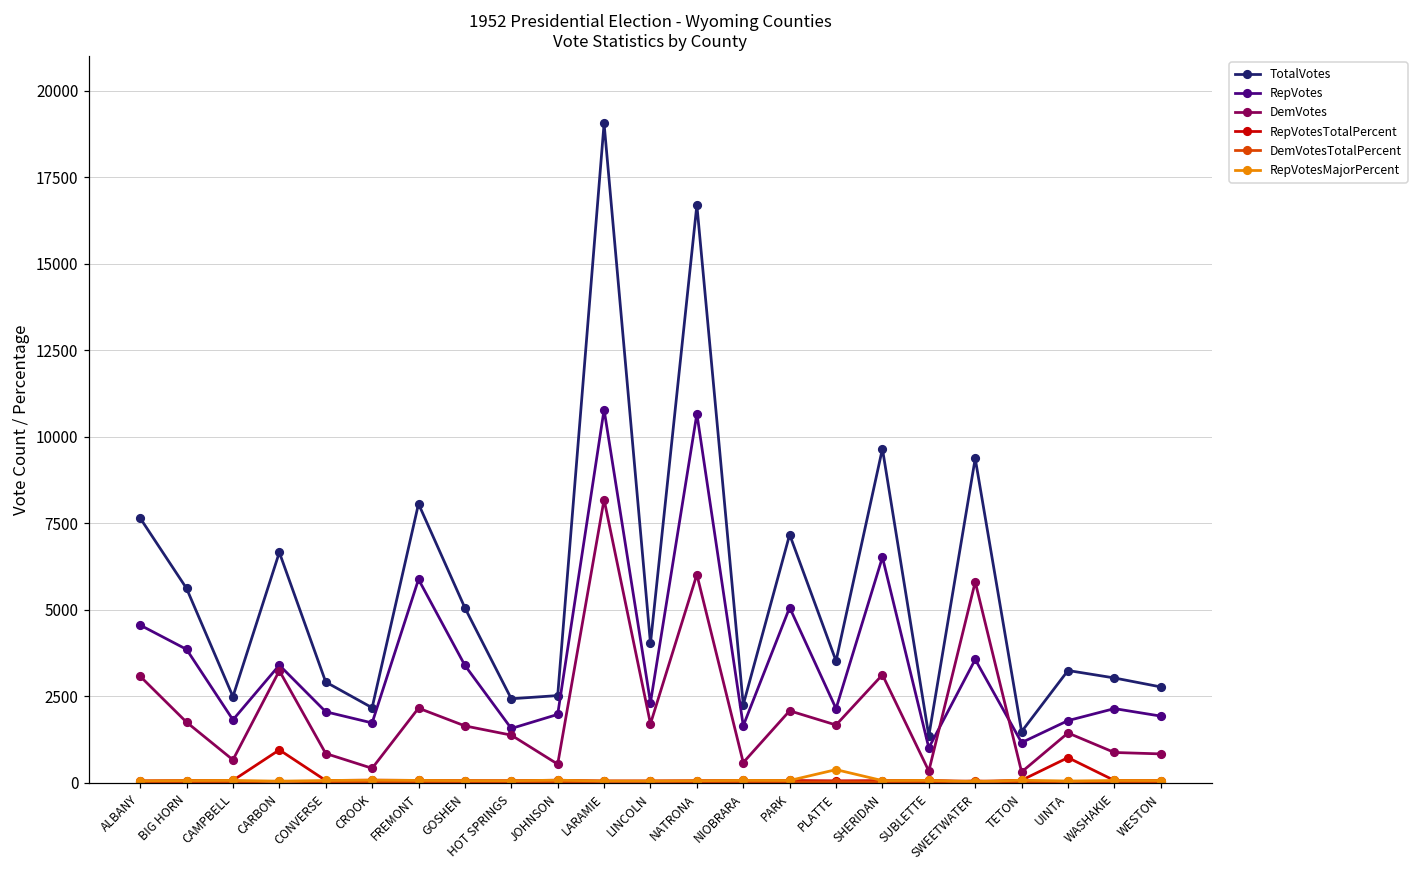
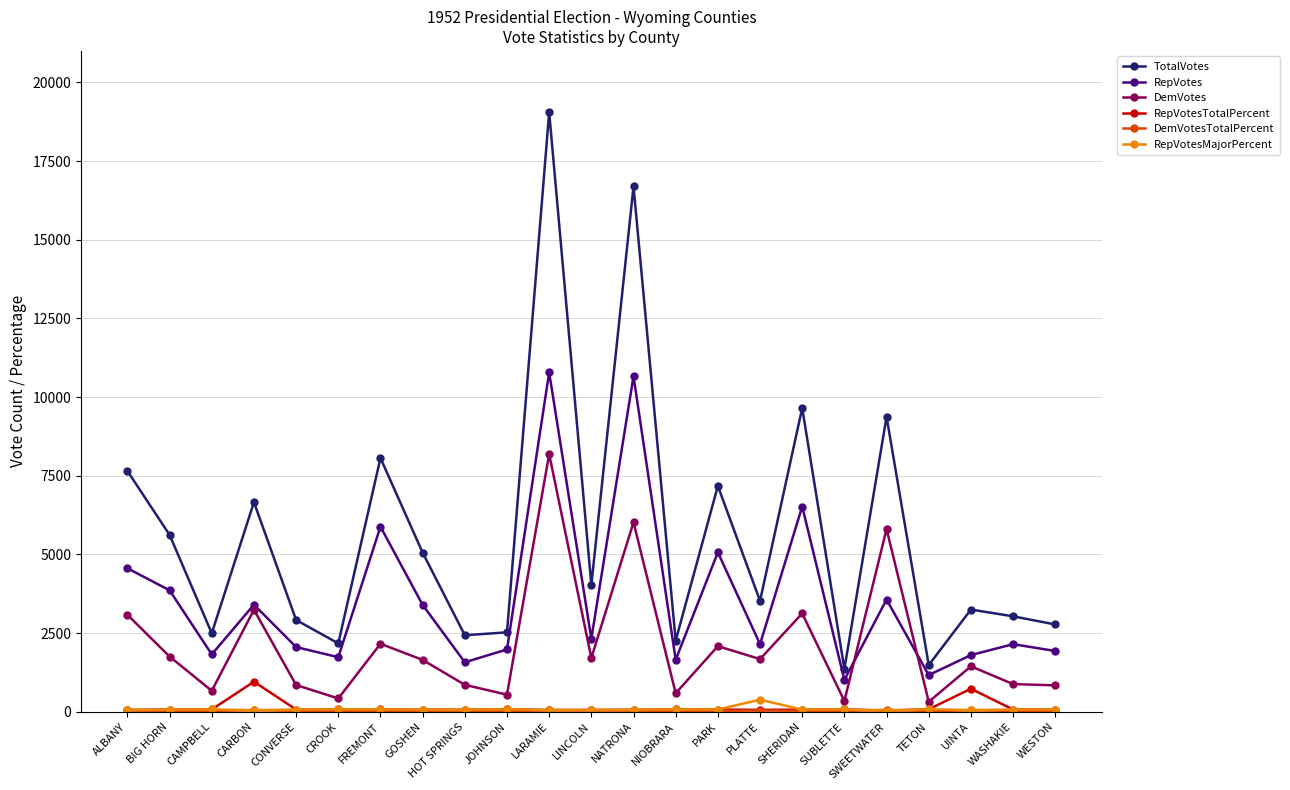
  {
    "DemVotes": {
      "ALBANY": 3100,
      "BIG HORN": 1800,
      "CAMPBELL": 700,
      "CARBON": 3200,
      "CONVERSE": 900,
      "CROOK": 400,
      "FREMONT": 2200,
      "GOSHEN": 1600,
-     "HOT SPRINGS": 1400,
+     "HOT SPRINGS": 900,
      "JOHNSON": 500,
      "LARAMIE": 8200,
      "LINCOLN": 1700,
      "NATRONA": 6000,
      "NIOBRARA": 600,
      "PARK": 2100,
      "PLATTE": 1700,
      "SHERIDAN": 3100,
      "SUBLETTE": 300,
      "SWEETWATER": 5800,
      "TETON": 300,
      "UINTA": 1400,
      "WASHAKIE": 900,
      "WESTON": 800
    },
    "RepVotesTotalPercent": {
      "CARBON": 1000,
      "UINTA": 700
    },
    "RepVotesMajorPercent": {
      "PLATTE": 400
    }
  }
